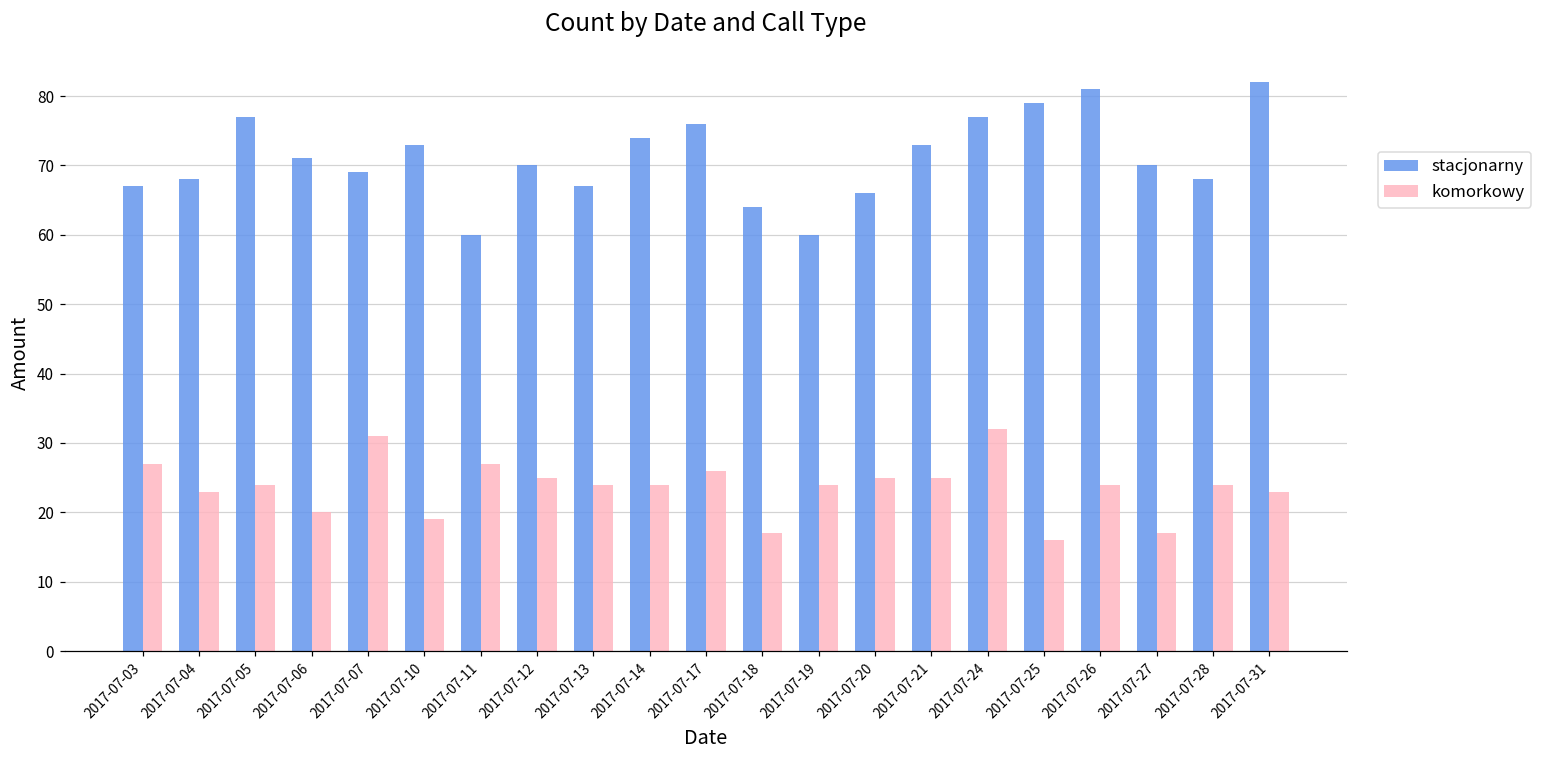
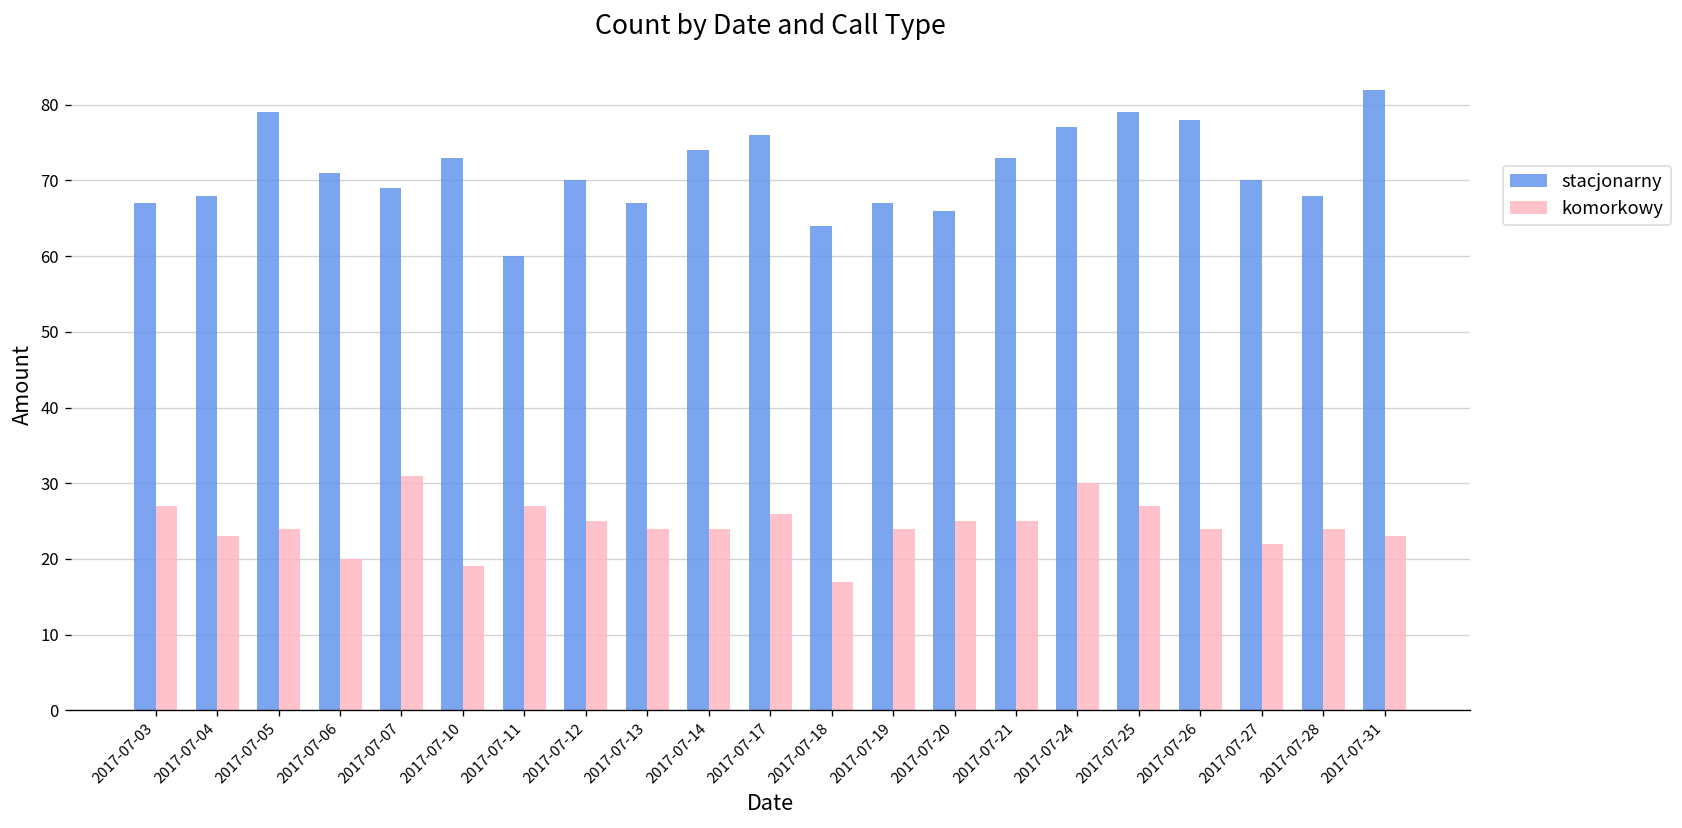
  {
    "stacjonarny": {
      "2017-07-03": 67,
      "2017-07-04": 68,
-     "2017-07-05": 77,
+     "2017-07-05": 79,
      "2017-07-06": 71,
      "2017-07-07": 69,
      "2017-07-10": 73,
      "2017-07-11": 60,
      "2017-07-12": 70,
      "2017-07-13": 67,
      "2017-07-14": 74,
      "2017-07-17": 76,
      "2017-07-18": 64,
-     "2017-07-19": 60,
+     "2017-07-19": 67,
      "2017-07-20": 66,
      "2017-07-21": 73,
      "2017-07-24": 77,
      "2017-07-25": 79,
-     "2017-07-26": 81,
+     "2017-07-26": 78,
      "2017-07-27": 70,
      "2017-07-28": 68,
      "2017-07-31": 82
    },
    "komorkowy": {
      "2017-07-03": 27,
      "2017-07-04": 23,
      "2017-07-05": 24,
      "2017-07-06": 20,
      "2017-07-07": 31,
      "2017-07-10": 19,
      "2017-07-11": 27,
      "2017-07-12": 25,
      "2017-07-13": 24,
      "2017-07-14": 24,
      "2017-07-17": 26,
      "2017-07-18": 17,
      "2017-07-19": 24,
      "2017-07-20": 25,
      "2017-07-21": 25,
-     "2017-07-24": 32,
-     "2017-07-25": 16,
+     "2017-07-24": 30,
+     "2017-07-25": 27,
      "2017-07-26": 24,
-     "2017-07-27": 17,
+     "2017-07-27": 22,
      "2017-07-28": 24,
      "2017-07-31": 23
    }
  }
